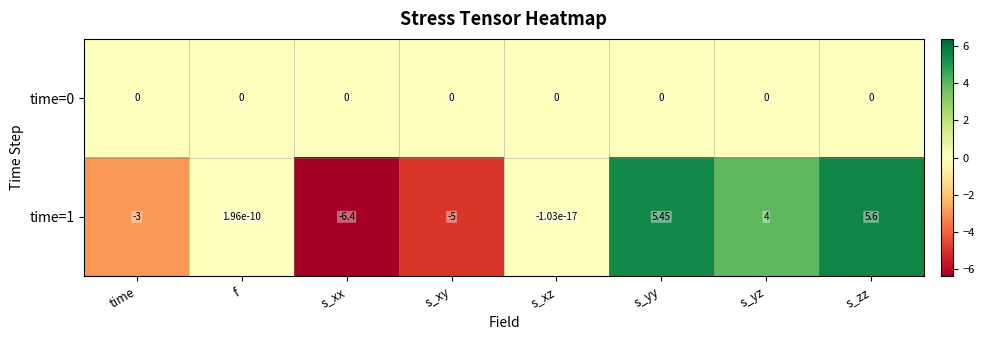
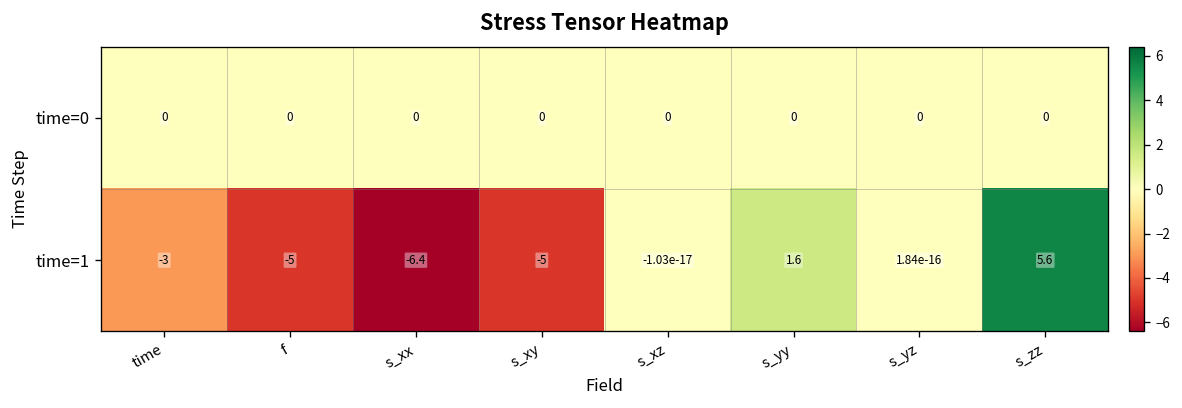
  {
    "time=1": {
-     "f": "1.96e-10",
-     "s_yy": "5.45",
-     "s_yz": "4"
+     "f": "-5",
+     "s_yy": "1.6",
+     "s_yz": "1.84e-16"
    }
  }
